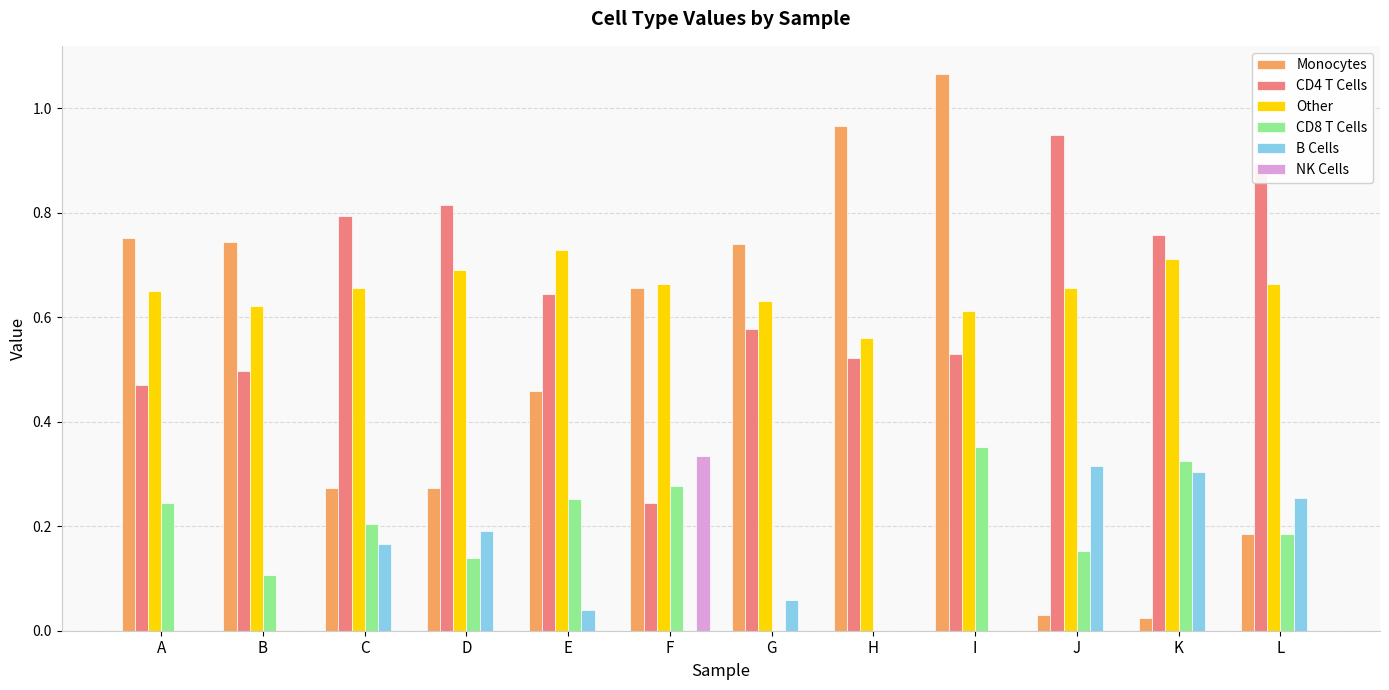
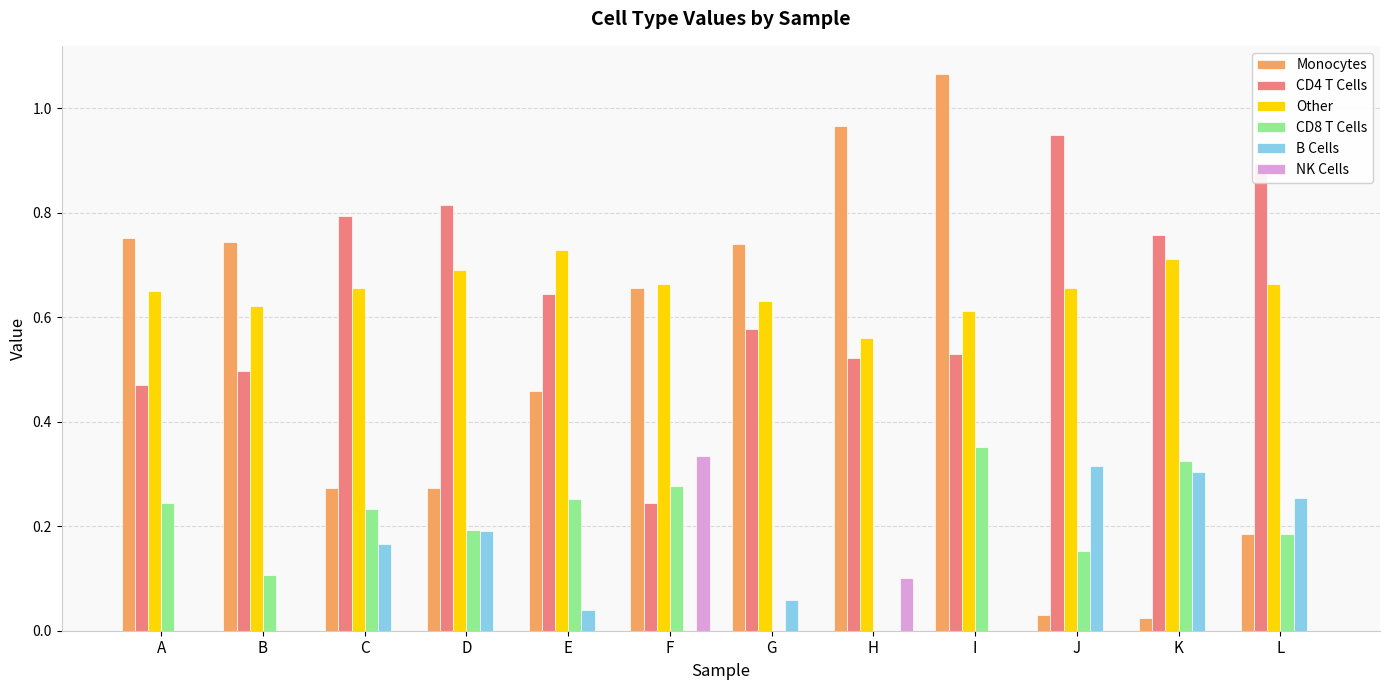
  {
    "Other": {
      "A": 0.65,
      "B": 0.62,
      "C": 0.66,
      "D": 0.69,
      "E": 0.73,
      "F": 0.66,
      "G": 0.63,
      "H": 0.56,
      "I": 0.61,
      "J": 0.66,
      "K": 0.71,
      "L": 0.66
    },
    "CD8 T Cells": {
      "A": 0.25,
      "B": 0.11,
-     "C": 0.20,
-     "D": 0.14,
+     "C": 0.23,
+     "D": 0.19,
      "E": 0.25,
      "F": 0.28,
      "G": 0.00,
      "H": 0.00,
      "I": 0.35,
      "J": 0.15,
      "K": 0.32,
      "L": 0.19
    },
    "B Cells": {
      "A": 0.00,
      "B": 0.00,
      "C": 0.17,
      "D": 0.19,
      "E": 0.04,
      "F": 0.00,
      "G": 0.06,
      "H": 0.00,
      "I": 0.00,
      "J": 0.31,
      "K": 0.30,
      "L": 0.25
    },
    "NK Cells": {
      "A": 0.0,
      "B": 0.0,
      "C": 0.0,
      "D": 0.0,
      "E": 0.0,
      "F": 0.33,
      "G": 0.0,
-     "H": 0.0,
+     "H": 0.1,
      "I": 0.0,
      "J": 0.0,
      "K": 0.0,
      "L": 0.0
    }
  }
